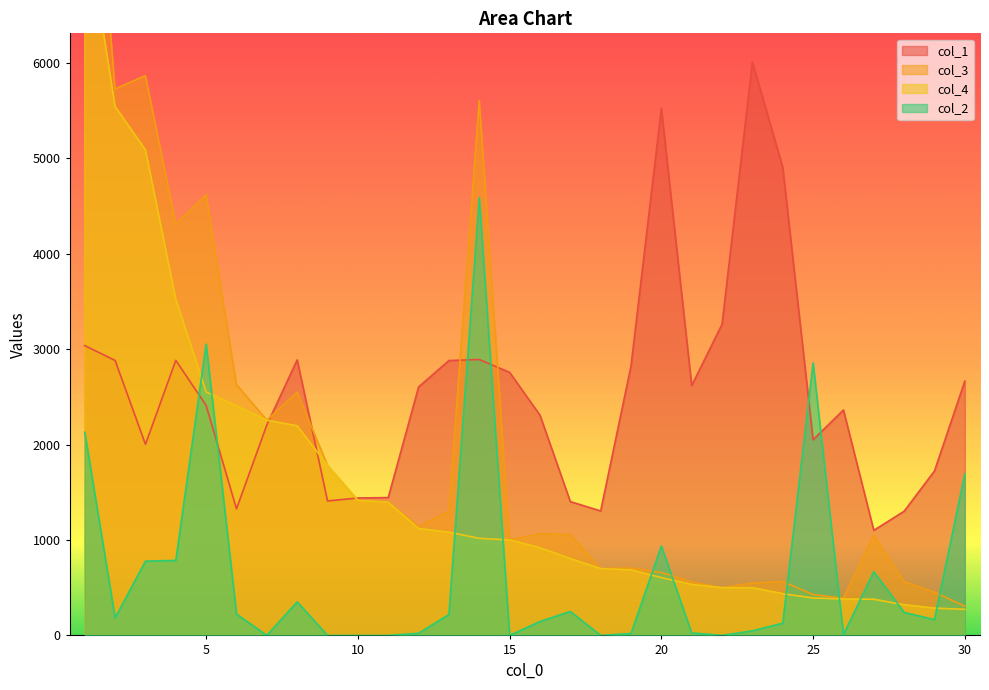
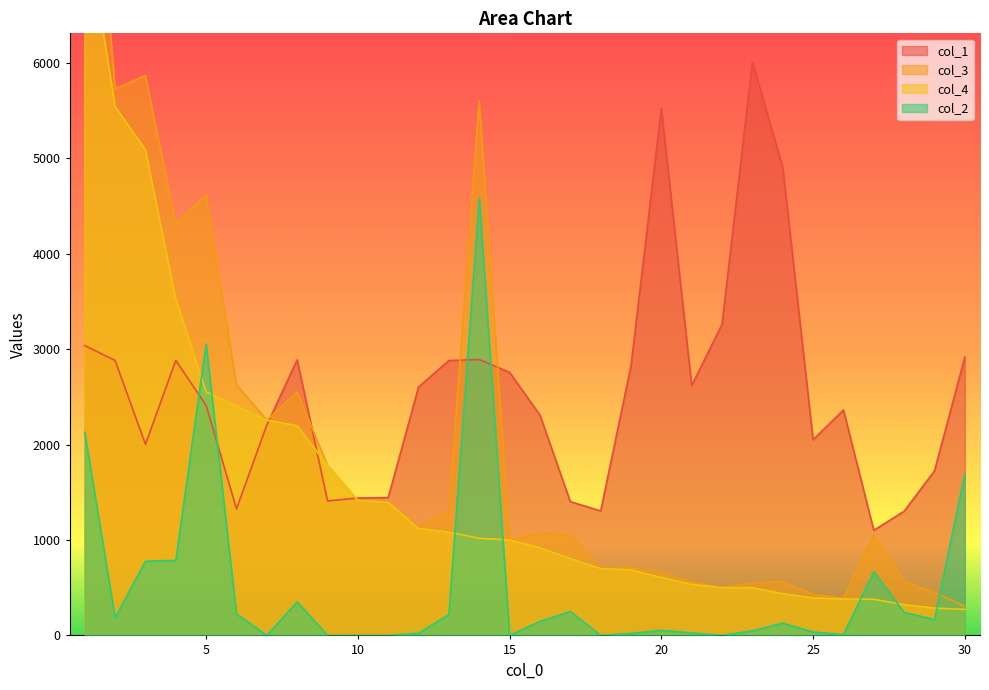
  {
    "col_1": {
      "5": 2400,
      "15": 2800,
      "20": 5500,
      "25": 2100,
-     "30": 2700
+     "30": 2900
    },
    "col_2": {
      "5": 3100,
      "10": 0,
      "15": 0,
-     "20": 900,
-     "25": 2900,
+     "20": 100,
+     "25": 0,
      "30": 1700
    }
  }
